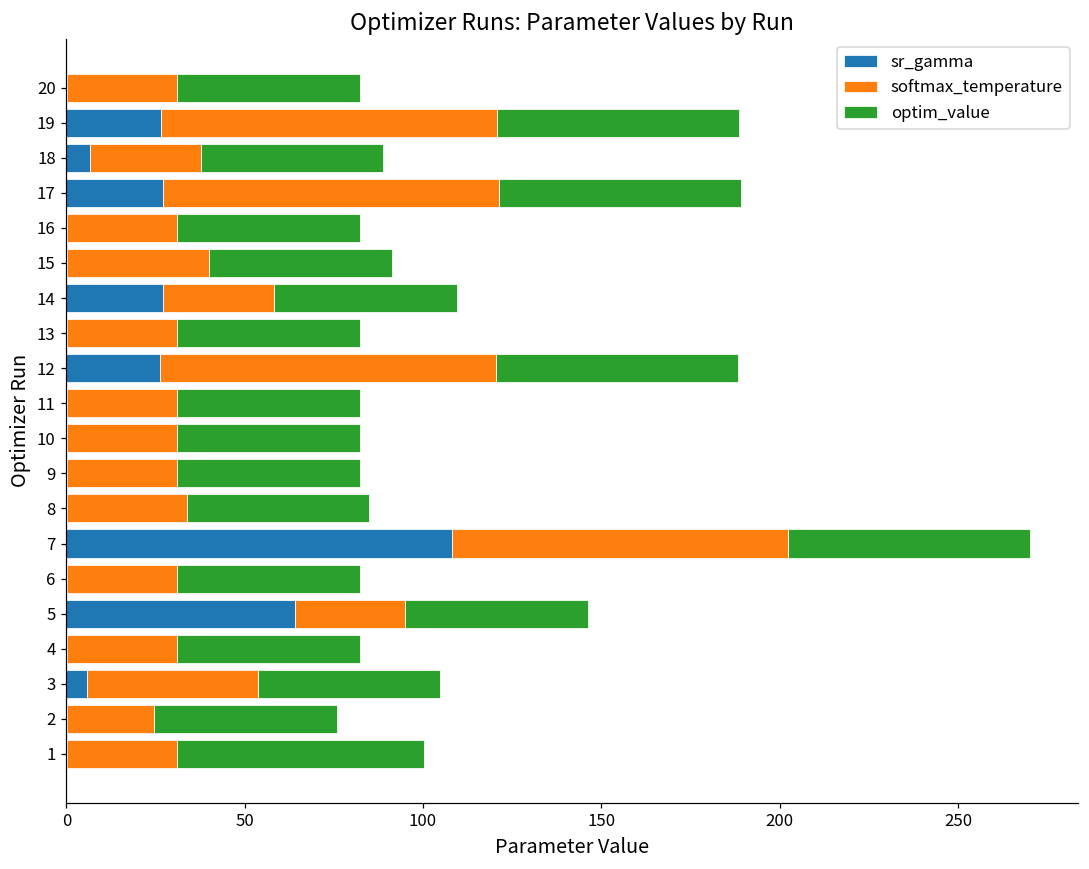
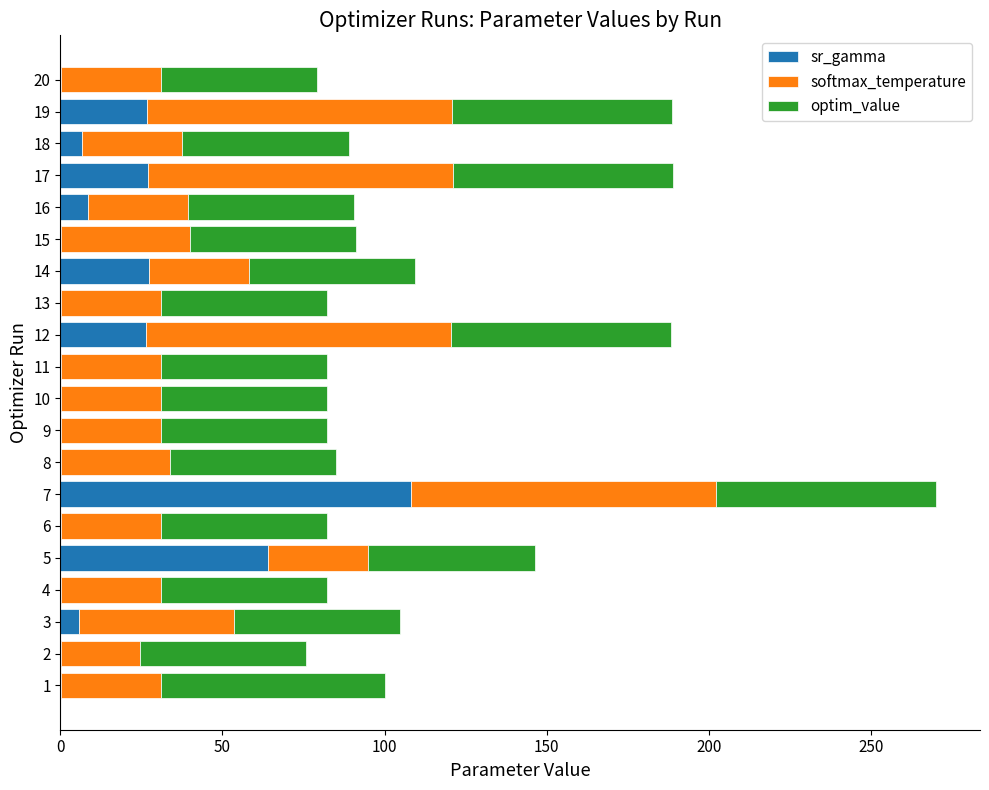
  {
    "sr_gamma": {
      "19": 27,
      "18": 7,
      "17": 27,
-     "16": 0,
+     "16": 8,
      "14": 27,
      "12": 26,
      "7": 108,
      "5": 64,
      "3": 6
    },
    "softmax_temperature": {
      "20": 31,
      "19": 94,
      "18": 31,
      "17": 94,
      "16": 31,
      "15": 40,
      "14": 31,
      "13": 31,
      "12": 94,
      "11": 31,
      "10": 31,
      "9": 31,
      "8": 34,
      "7": 94,
      "6": 31,
      "5": 31,
      "4": 31,
      "3": 48,
      "2": 24,
      "1": 31
    },
    "optim_value": {
-     "20": 51,
+     "20": 48,
      "19": 68,
      "18": 51,
      "17": 68,
      "16": 51,
      "15": 51,
      "14": 51,
      "13": 51,
      "12": 68,
      "11": 51,
      "10": 51,
      "9": 51,
      "8": 51,
      "7": 68,
      "6": 51,
      "5": 51,
      "4": 51,
      "3": 51,
      "2": 51,
      "1": 69
    }
  }
